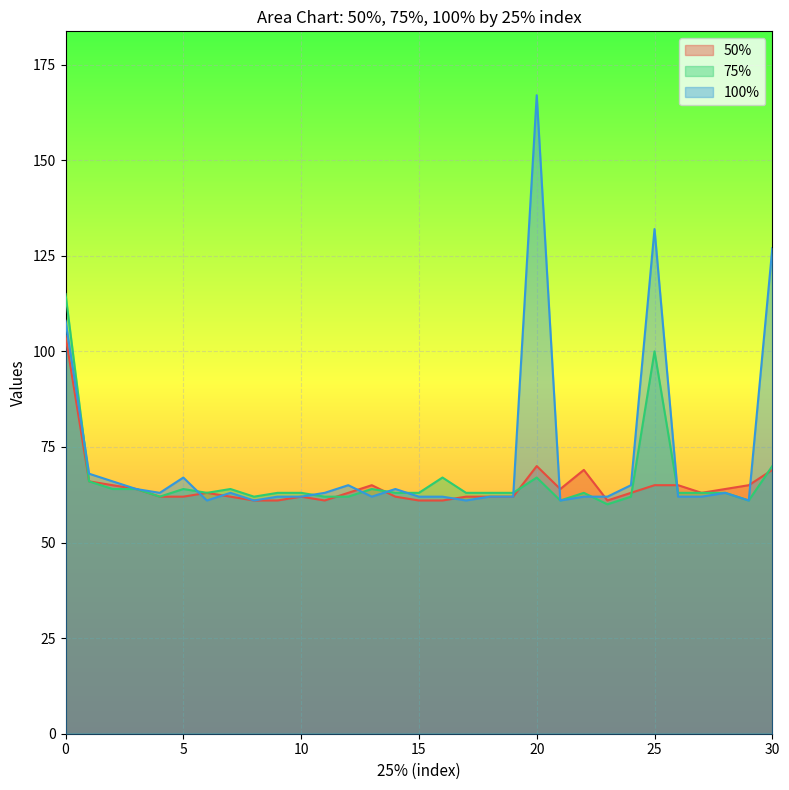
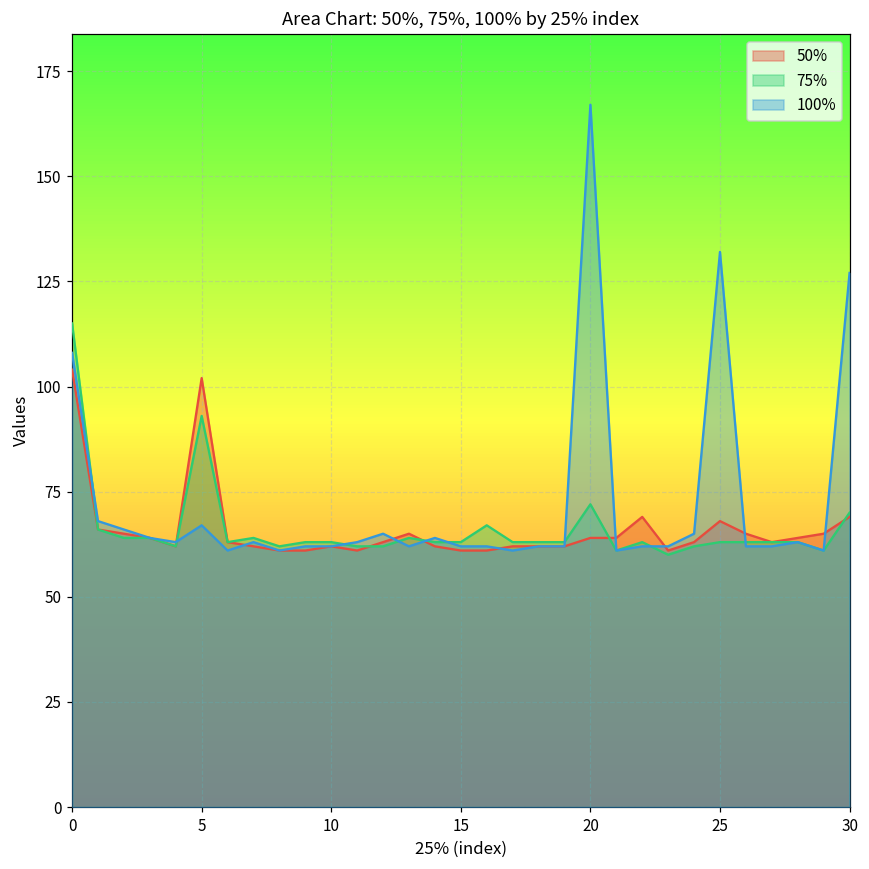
  {
    "50%": {
      "0": 104,
-     "5": 62,
+     "5": 102,
      "15": 61,
-     "20": 70,
-     "25": 65,
+     "20": 64,
+     "25": 68,
      "30": 69
    },
    "75%": {
      "0": 115,
-     "5": 64,
+     "5": 93,
      "10": 63,
      "15": 63,
-     "20": 67,
-     "25": 100,
+     "20": 72,
+     "25": 63,
      "30": 70
    },
    "100%": {
      "0": 108,
      "5": 67,
      "15": 62,
      "20": 167,
      "25": 132,
      "30": 127
    }
  }
